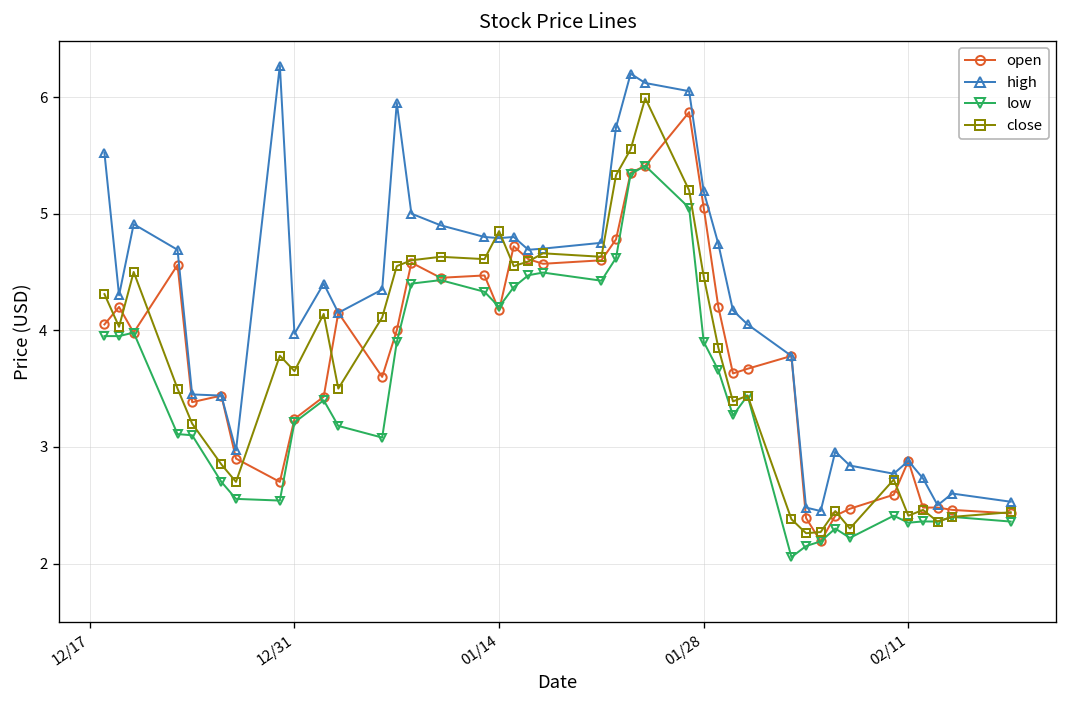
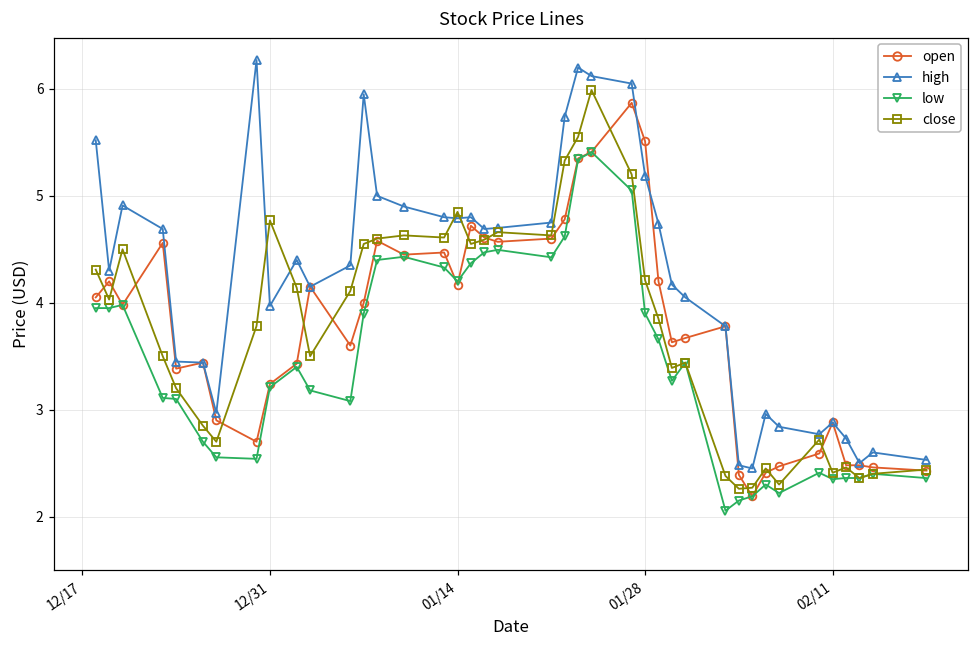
  {
    "open": {
      "12/31": 3.2,
      "01/14": 4.2,
-     "01/28": 5.1
+     "01/28": 5.5
    },
    "high": {
      "12/31": 4.0,
      "01/14": 4.8,
      "01/28": 5.2
    },
    "low": {
      "12/31": 3.2,
      "01/14": 4.2,
      "01/28": 3.9,
      "02/11": 2.4
    },
    "close": {
-     "12/31": 3.7,
+     "12/31": 4.8,
      "01/14": 4.9,
-     "01/28": 4.5,
+     "01/28": 4.2,
      "02/11": 2.4
    }
  }
